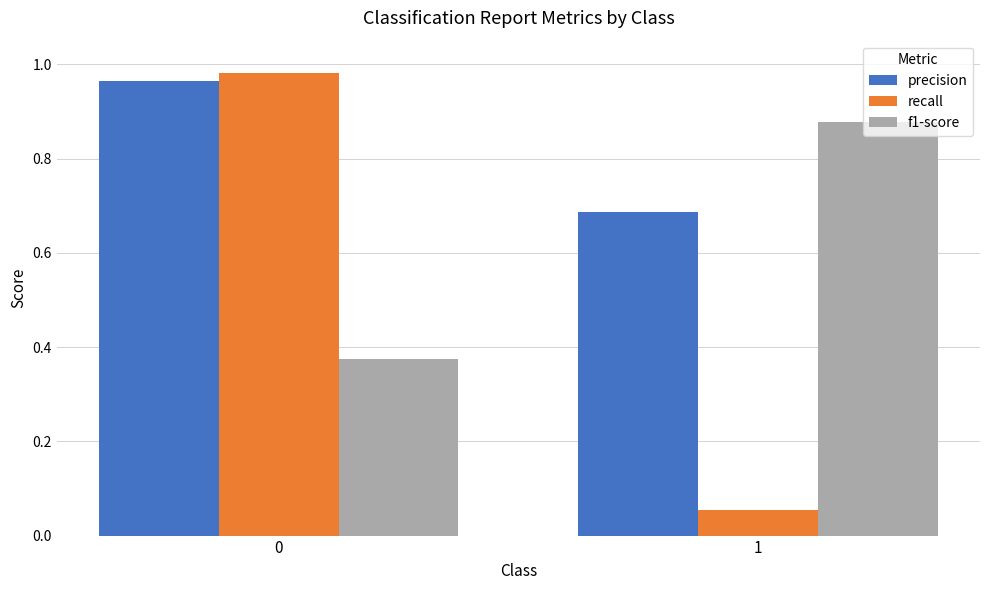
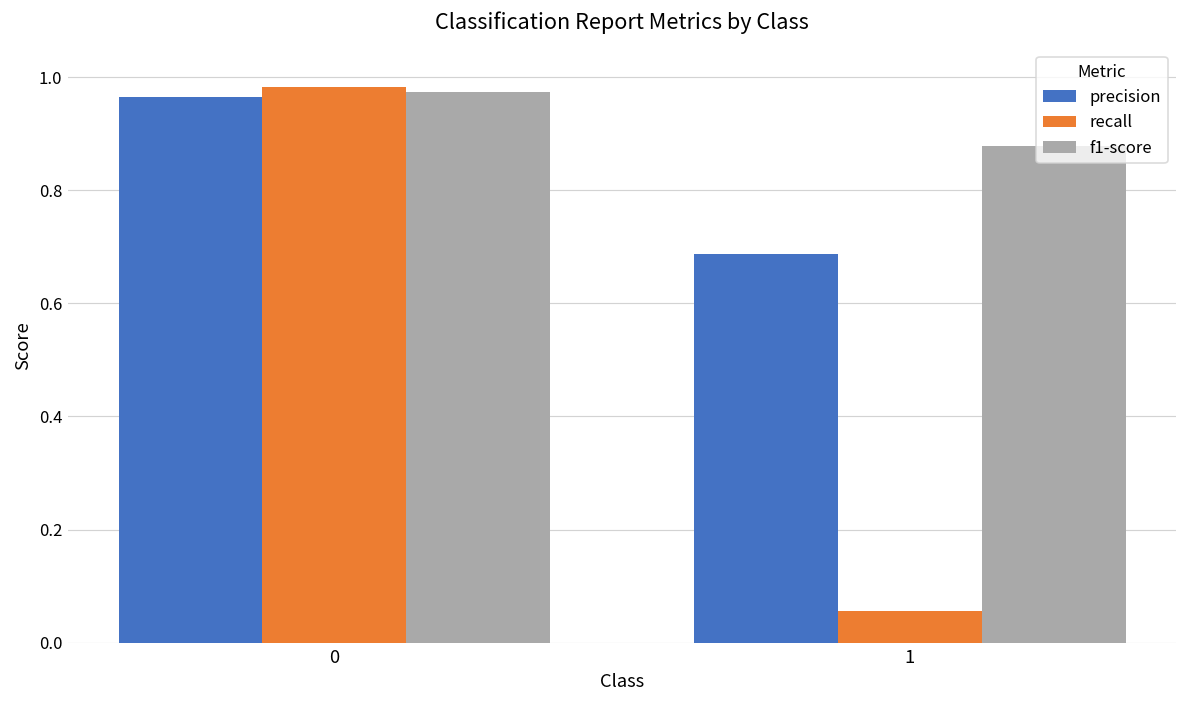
  {
    "precision": {
      "0": 0.97,
      "1": 0.69
    },
    "recall": {
      "0": 0.98,
      "1": 0.06
    },
    "f1-score": {
-     "0": 0.37
+     "0": 0.97
    }
  }
